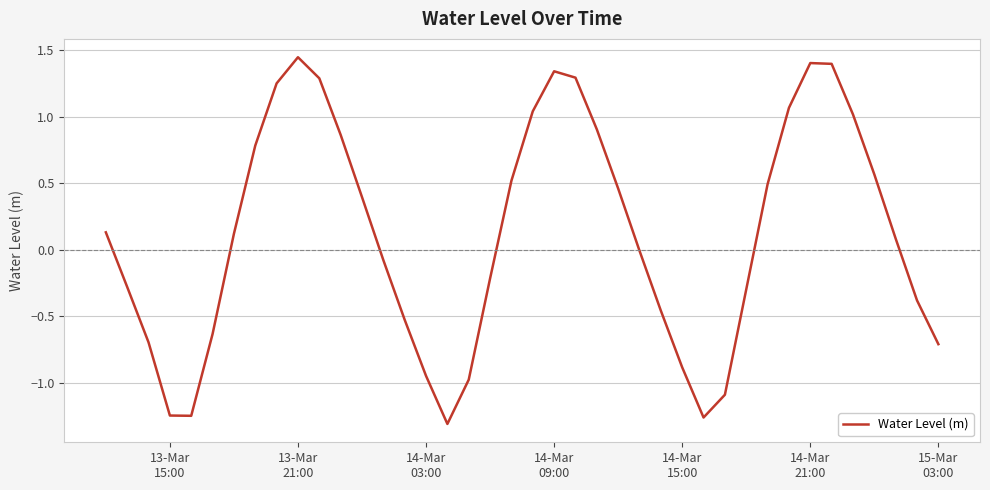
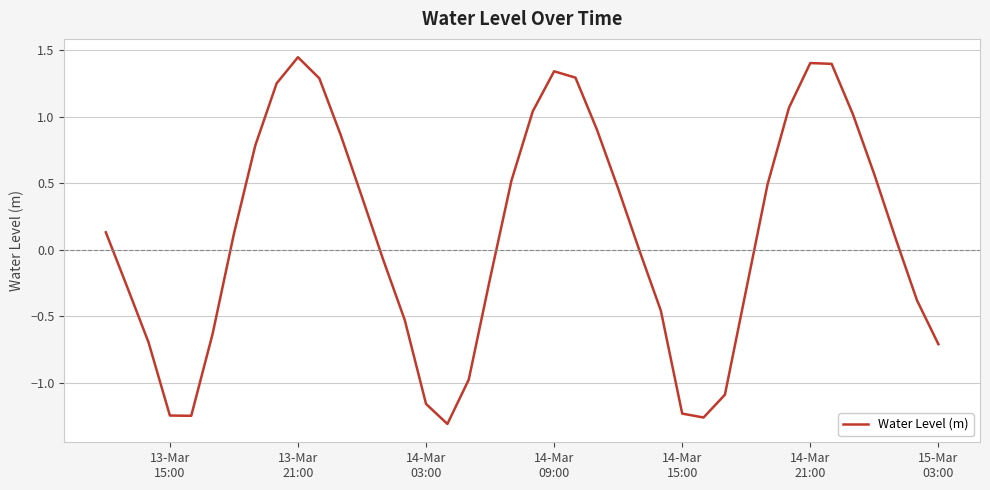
  {
    "13-Mar 15:00": -1.25,
    "13-Mar 21:00": 1.45,
-   "14-Mar 03:00": -0.95,
+   "14-Mar 03:00": -1.16,
    "14-Mar 09:00": 1.34,
-   "14-Mar 15:00": -0.88,
+   "14-Mar 15:00": -1.23,
    "14-Mar 21:00": 1.40,
    "15-Mar 03:00": -0.71
  }
